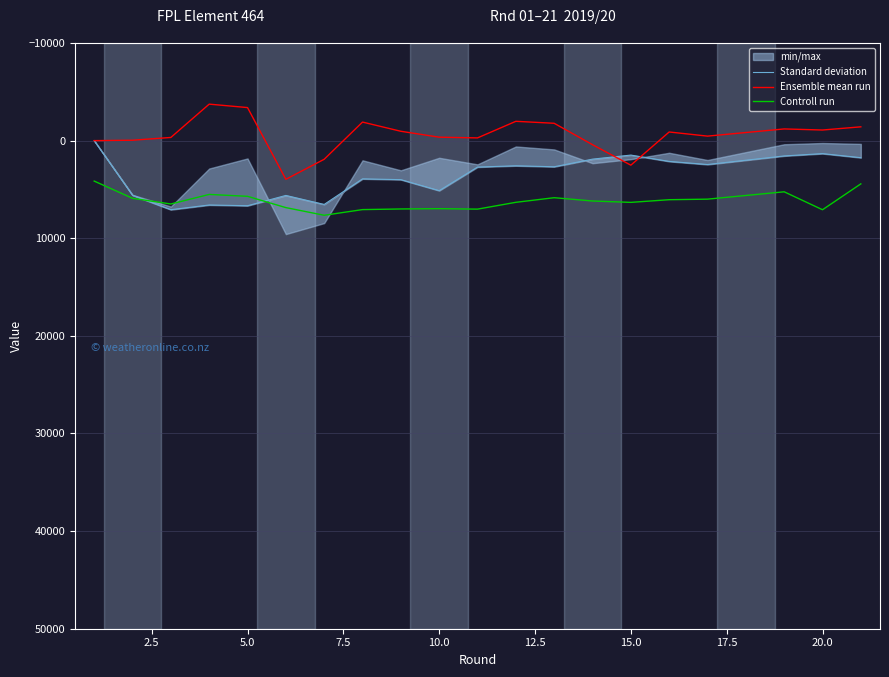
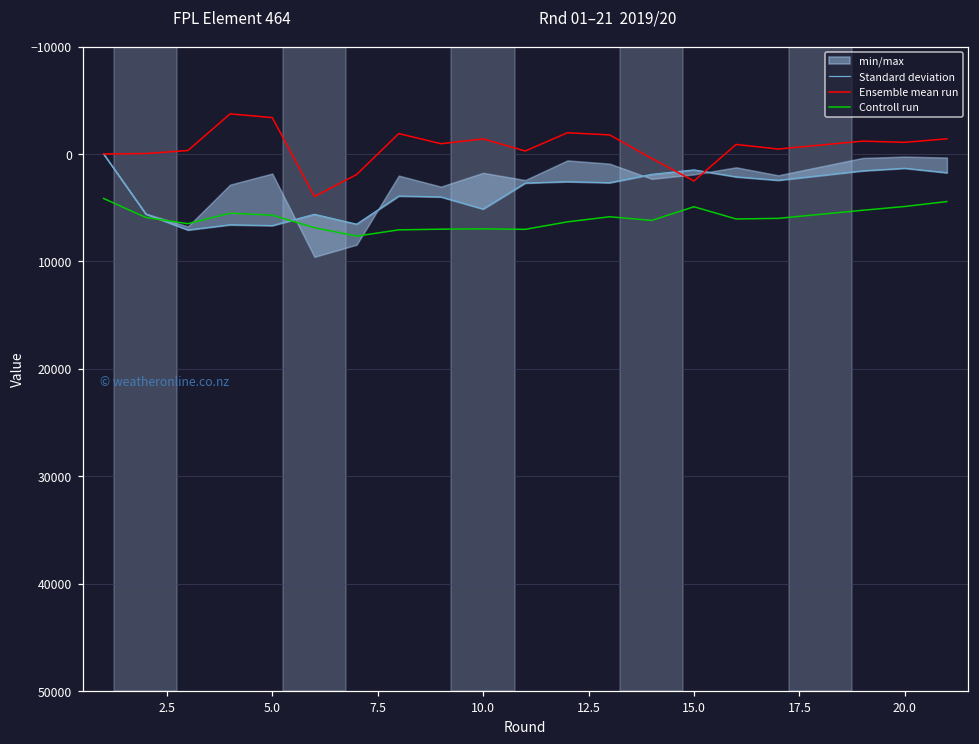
  {
    "Standard deviation": {
      "15.0": 1000
    },
    "Ensemble mean run": {
      "5.0": -3000,
-     "10.0": 0,
+     "10.0": -1000,
      "15.0": 3000,
      "20.0": -1000
    },
    "Controll run": {
      "5.0": 6000,
      "10.0": 7000,
-     "15.0": 6000,
-     "20.0": 7000
+     "15.0": 5000,
+     "20.0": 5000
    }
  }
